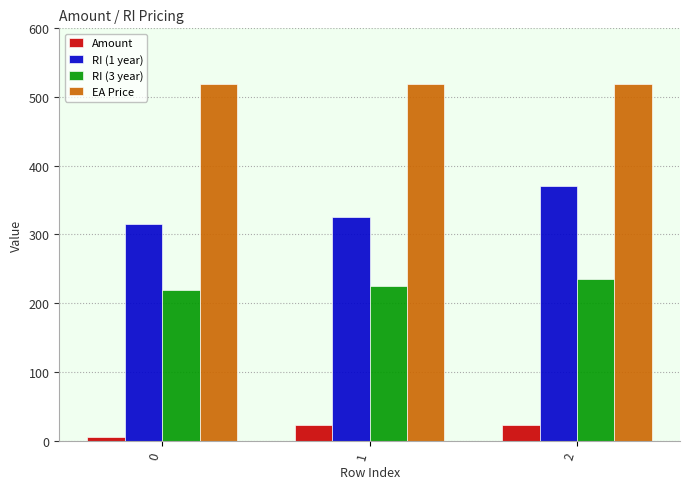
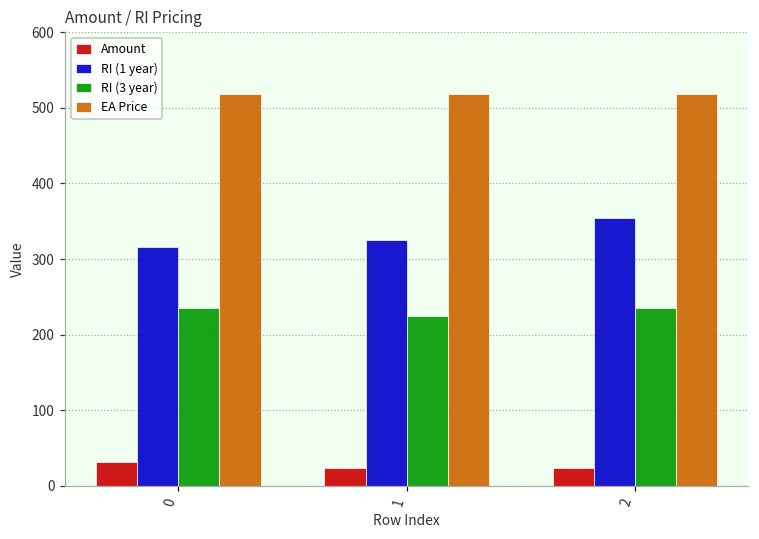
  {
    "Amount": {
-     "0": 10,
+     "0": 30,
      "1": 20,
      "2": 20
    },
    "RI (1 year)": {
      "0": 320,
      "1": 330,
-     "2": 370
+     "2": 350
    },
    "RI (3 year)": {
-     "0": 220,
+     "0": 230,
      "1": 220,
      "2": 240
    },
    "EA Price": {
      "0": 520,
      "1": 520,
      "2": 520
    }
  }
